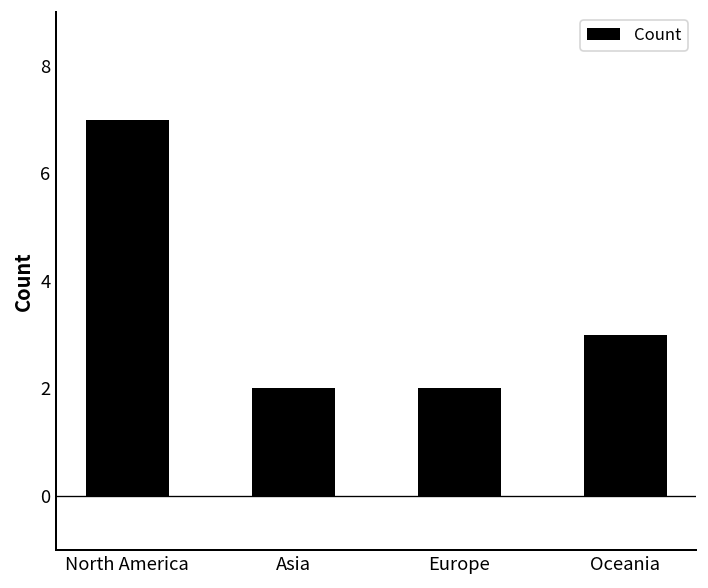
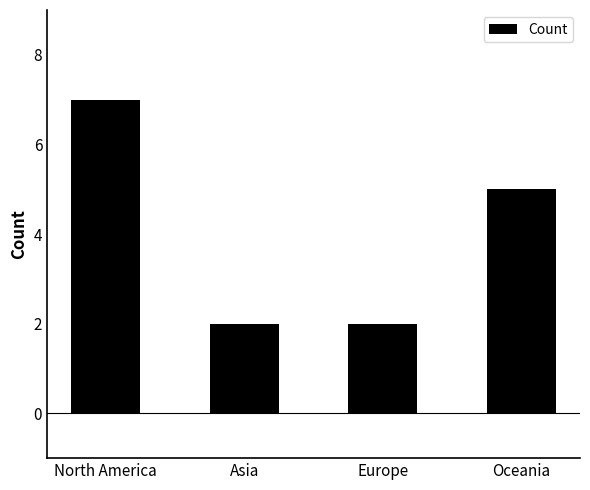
  {
    "North America": 7,
    "Asia": 2,
    "Europe": 2,
-   "Oceania": 3
+   "Oceania": 5
  }
